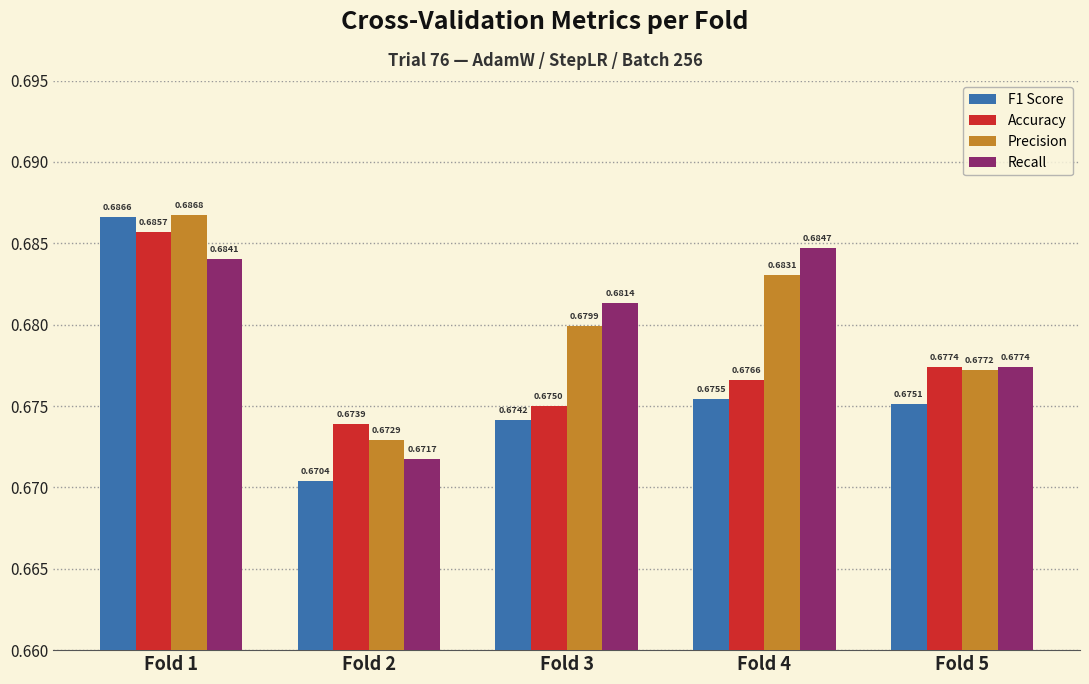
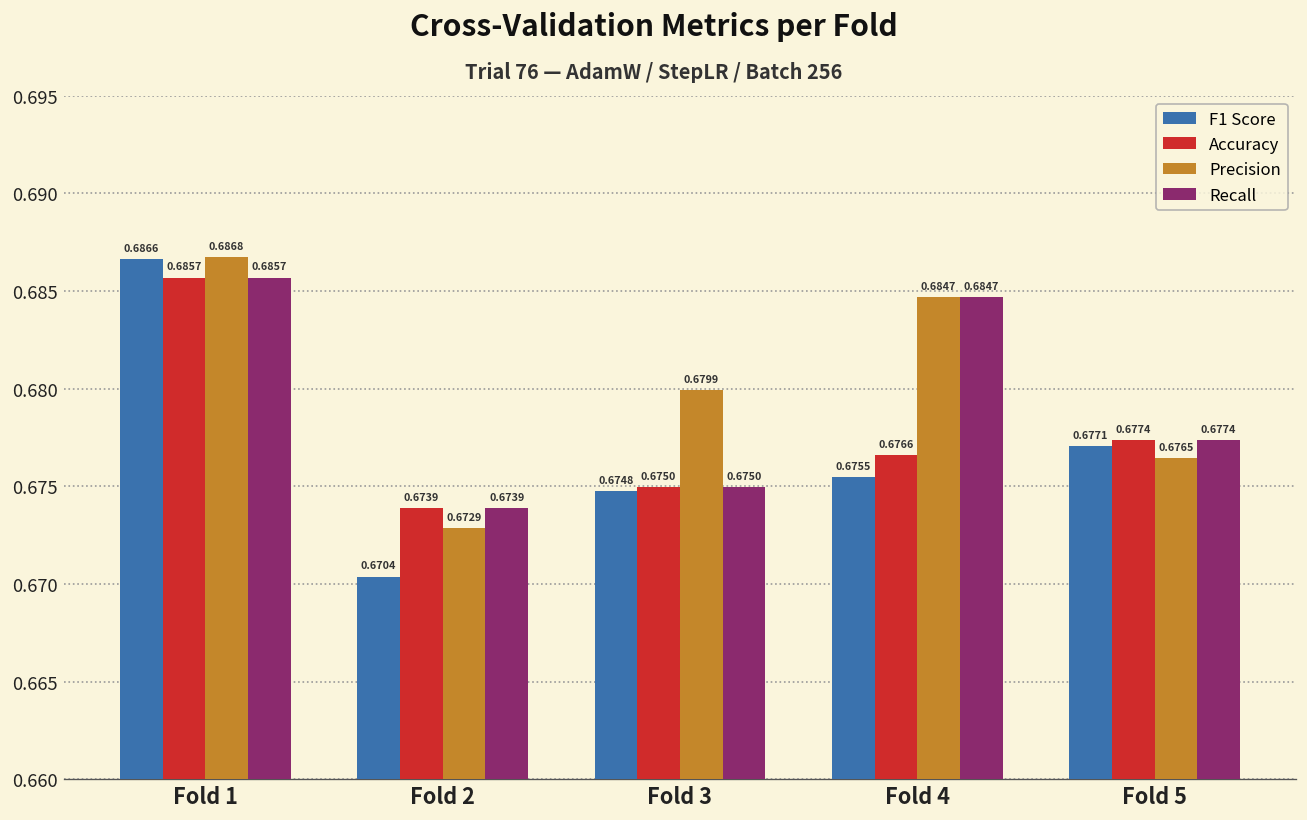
  {
    "F1 Score": {
      "Fold 1": 0.6866,
      "Fold 2": 0.6704,
-     "Fold 3": 0.6742,
+     "Fold 3": 0.6748,
      "Fold 4": 0.6755,
-     "Fold 5": 0.6751
+     "Fold 5": 0.6771
    },
    "Accuracy": {
      "Fold 1": 0.6857,
      "Fold 2": 0.6739,
      "Fold 3": 0.6750,
      "Fold 4": 0.6766,
      "Fold 5": 0.6774
    },
    "Precision": {
      "Fold 1": 0.6868,
      "Fold 2": 0.6729,
      "Fold 3": 0.6799,
-     "Fold 4": 0.6831,
-     "Fold 5": 0.6772
+     "Fold 4": 0.6847,
+     "Fold 5": 0.6765
    },
    "Recall": {
-     "Fold 1": 0.6841,
-     "Fold 2": 0.6717,
-     "Fold 3": 0.6814,
+     "Fold 1": 0.6857,
+     "Fold 2": 0.6739,
+     "Fold 3": 0.6750,
      "Fold 4": 0.6847,
      "Fold 5": 0.6774
    }
  }
